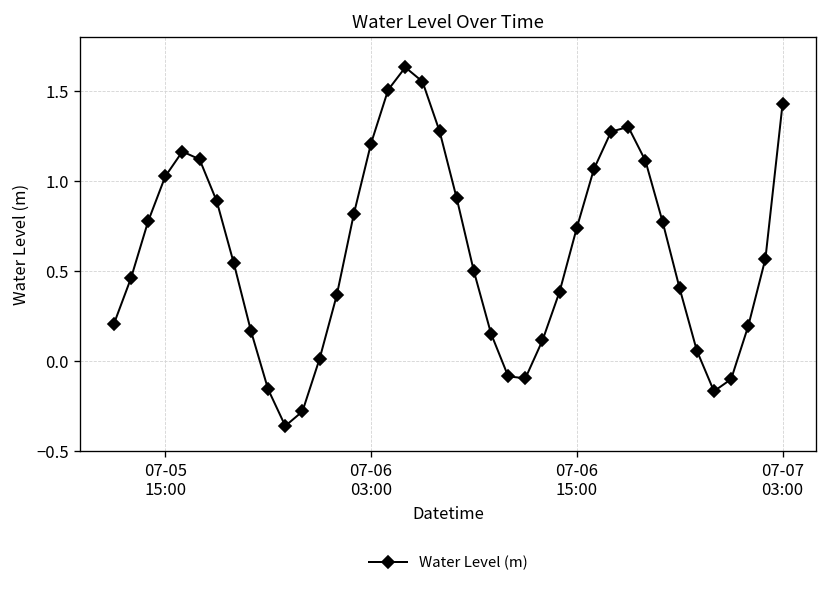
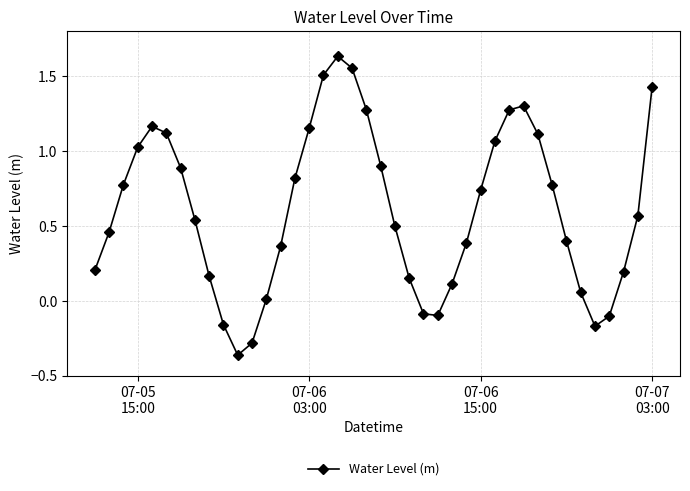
  {
    "07-05 15:00": 1.03,
-   "07-06 03:00": 1.21,
+   "07-06 03:00": 1.15,
    "07-06 15:00": 0.74,
    "07-07 03:00": 1.43
  }
